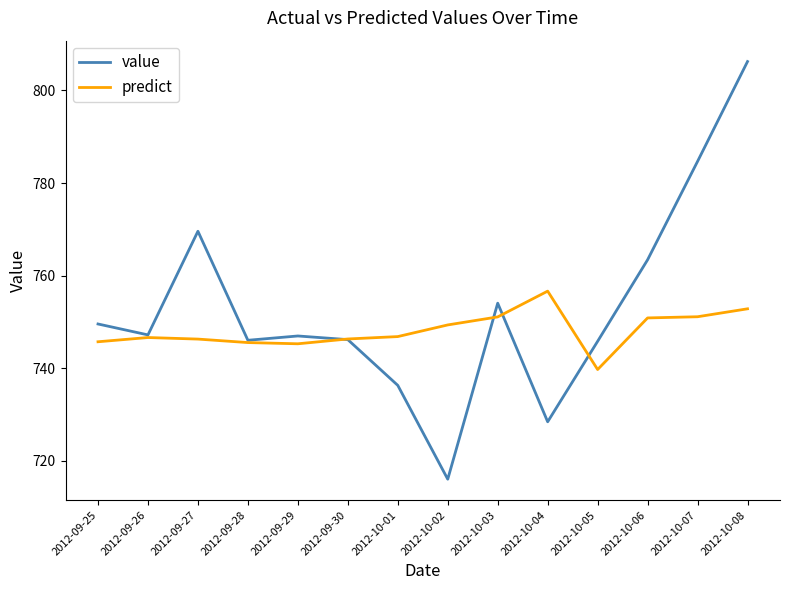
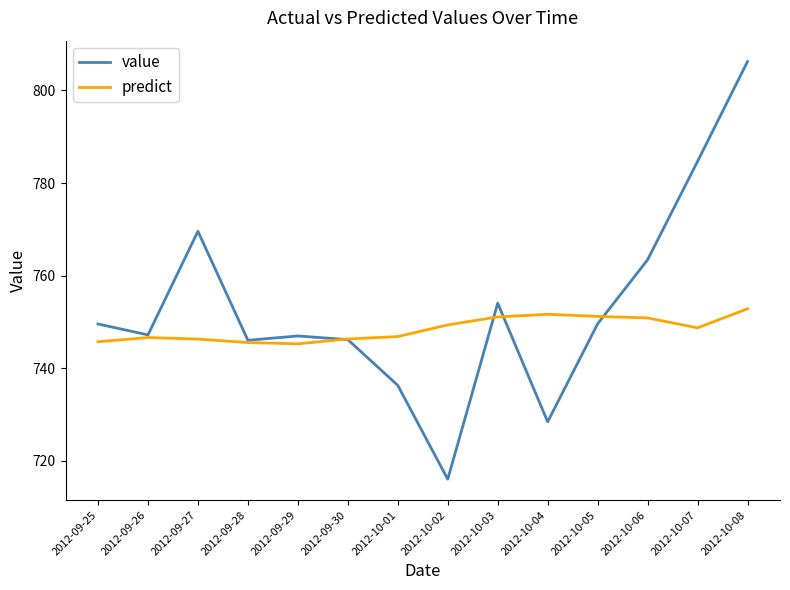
  {
    "value": {
      "2012-09-25": 750,
      "2012-09-26": 747,
      "2012-09-27": 770,
      "2012-09-29": 747,
      "2012-10-01": 736,
      "2012-10-02": 716,
      "2012-10-03": 754,
      "2012-10-04": 728,
-     "2012-10-05": 746,
+     "2012-10-05": 750,
      "2012-10-06": 763,
      "2012-10-07": 785,
      "2012-10-08": 806
    },
    "predict": {
      "2012-09-25": 746,
      "2012-09-26": 747,
      "2012-09-27": 746,
      "2012-09-29": 745,
      "2012-10-01": 747,
      "2012-10-02": 749,
      "2012-10-03": 751,
-     "2012-10-04": 757,
-     "2012-10-05": 740,
+     "2012-10-04": 752,
+     "2012-10-05": 751,
      "2012-10-06": 751,
-     "2012-10-07": 751,
+     "2012-10-07": 749,
      "2012-10-08": 753
    }
  }
